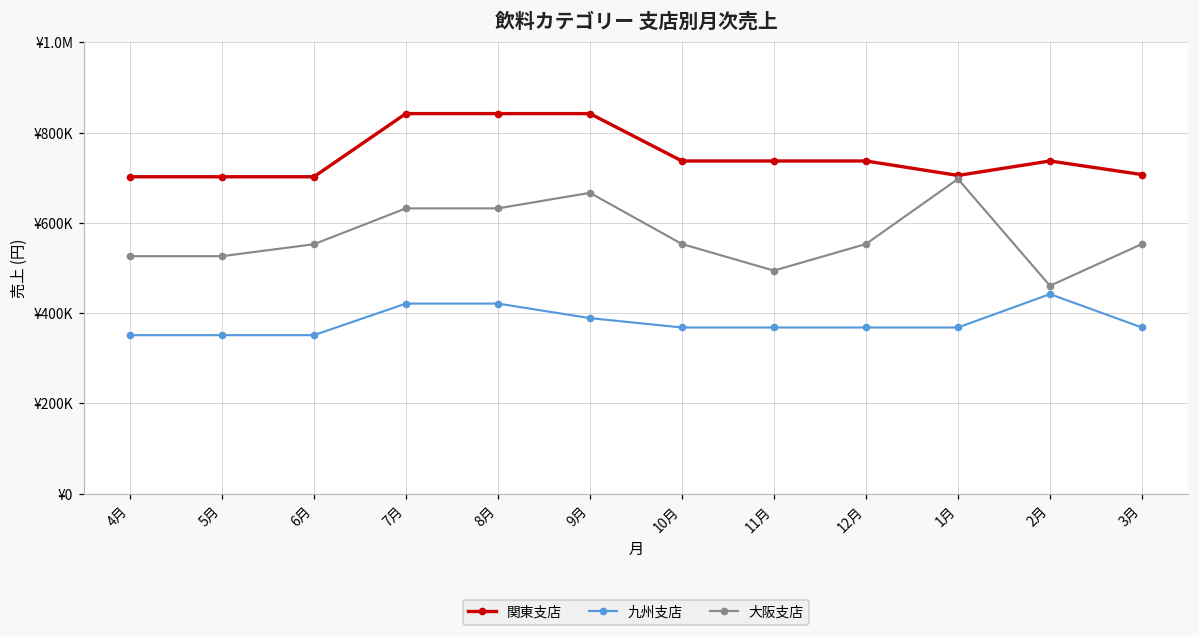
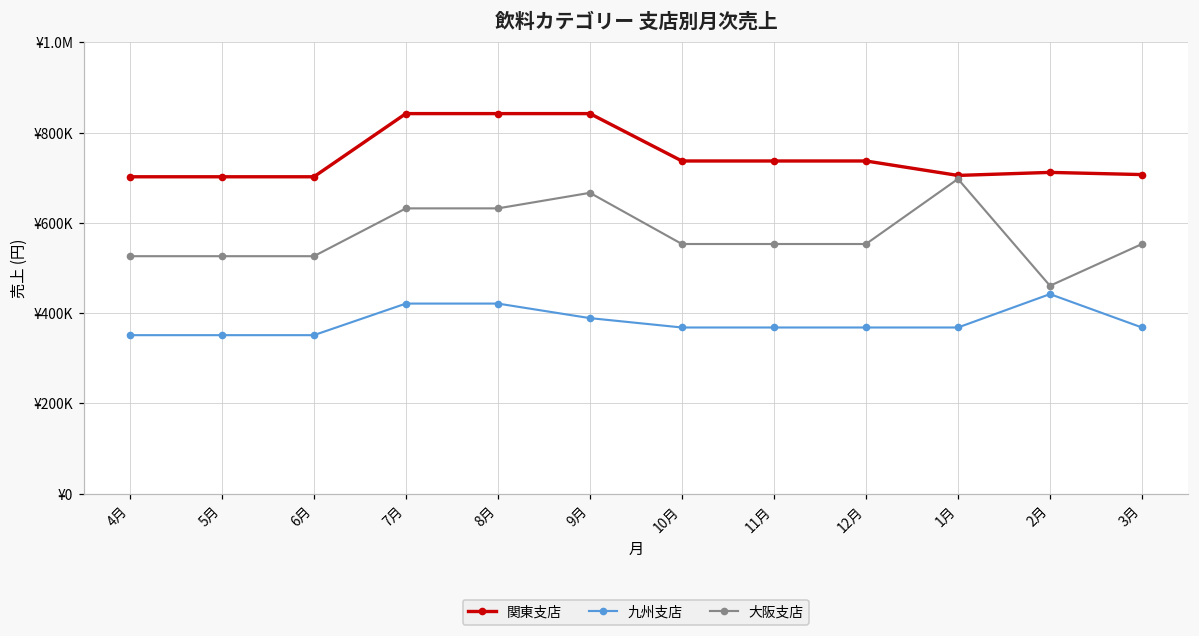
  {
    "関東支店": {
      "4月": "¥700000",
      "5月": "¥700000",
      "6月": "¥700000",
      "7月": "¥840000",
      "8月": "¥840000",
      "9月": "¥840000",
      "10月": "¥740000",
      "11月": "¥740000",
      "12月": "¥740000",
      "1月": "¥700000",
-     "2月": "¥740000",
+     "2月": "¥710000",
      "3月": "¥710000"
    },
    "九州支店": {
      "4月": "¥350000",
      "5月": "¥350000",
      "6月": "¥350000",
      "7月": "¥420000",
      "8月": "¥420000",
      "9月": "¥390000",
      "10月": "¥370000",
      "11月": "¥370000",
      "12月": "¥370000",
      "1月": "¥370000",
      "2月": "¥440000",
      "3月": "¥370000"
    },
    "大阪支店": {
      "4月": "¥530000",
      "5月": "¥530000",
-     "6月": "¥550000",
+     "6月": "¥530000",
      "7月": "¥630000",
      "8月": "¥630000",
      "9月": "¥670000",
      "10月": "¥550000",
-     "11月": "¥490000",
+     "11月": "¥550000",
      "12月": "¥550000",
      "1月": "¥700000",
      "2月": "¥460000",
      "3月": "¥550000"
    }
  }
